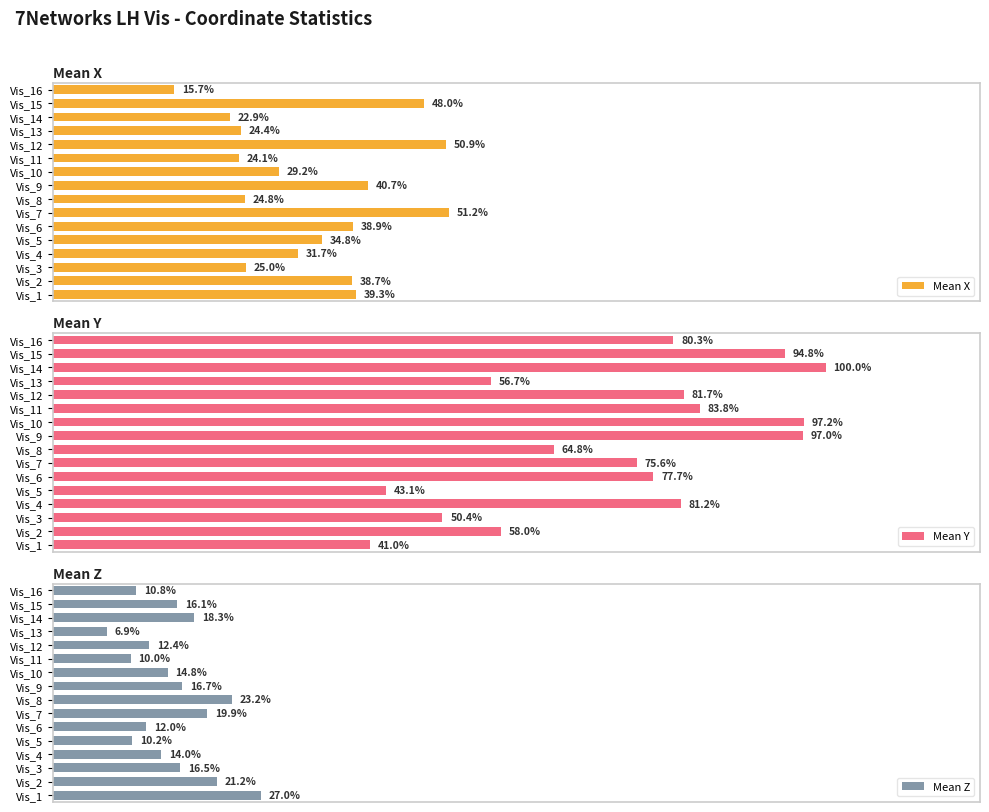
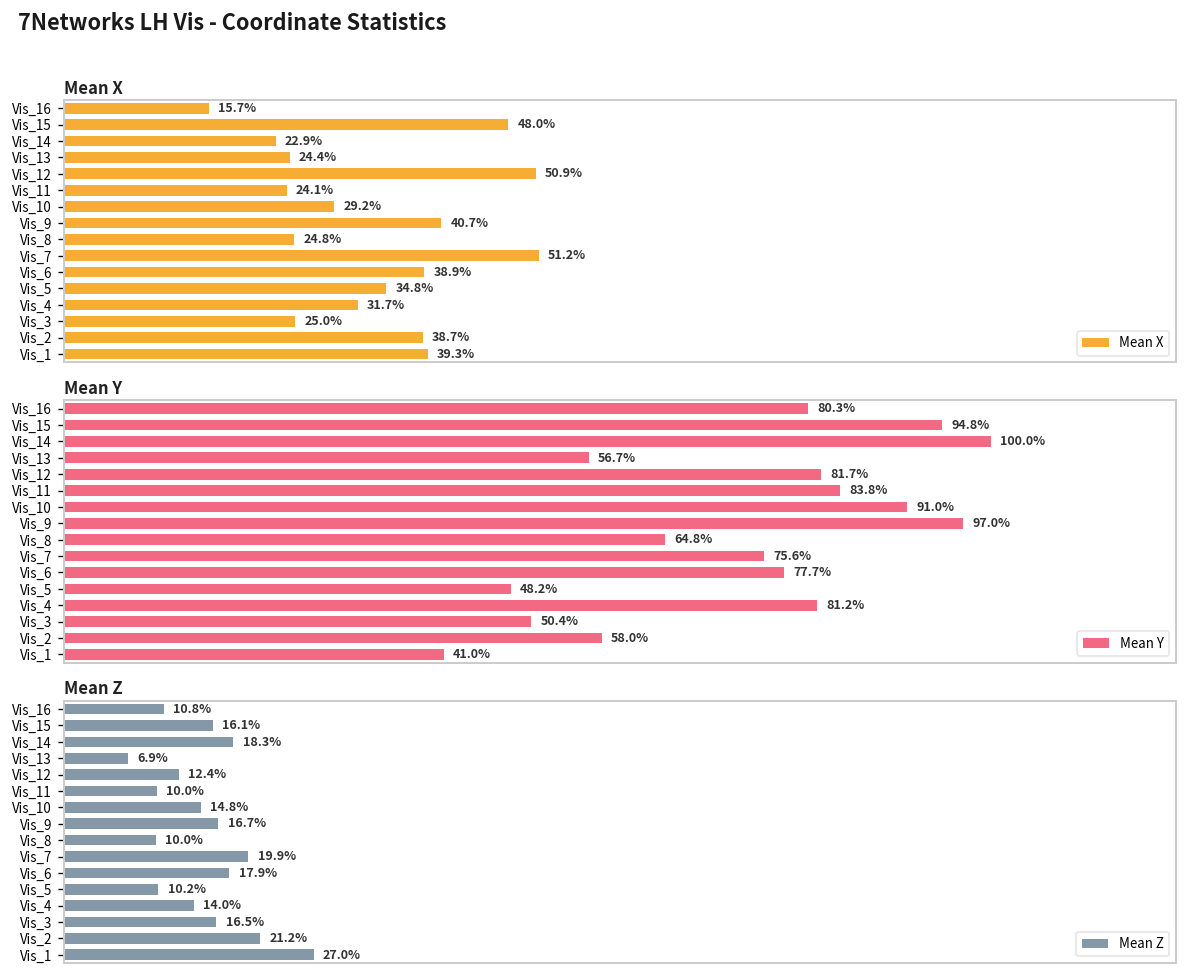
  {
    "Mean X": {
      "Vis_16": "15.7%",
      "Vis_15": "48.0%",
      "Vis_14": "22.9%",
      "Vis_13": "24.4%",
      "Vis_12": "50.9%",
      "Vis_11": "24.1%",
      "Vis_10": "29.2%",
      "Vis_9": "40.7%",
      "Vis_8": "24.8%",
      "Vis_7": "51.2%",
      "Vis_6": "38.9%",
      "Vis_5": "34.8%",
      "Vis_4": "31.7%",
      "Vis_3": "25.0%",
      "Vis_2": "38.7%",
      "Vis_1": "39.3%"
    },
    "Mean Y": {
      "Vis_16": "80.3%",
      "Vis_15": "94.8%",
      "Vis_14": "100.0%",
      "Vis_13": "56.7%",
      "Vis_12": "81.7%",
      "Vis_11": "83.8%",
-     "Vis_10": "97.2%",
+     "Vis_10": "91.0%",
      "Vis_9": "97.0%",
      "Vis_8": "64.8%",
      "Vis_7": "75.6%",
      "Vis_6": "77.7%",
-     "Vis_5": "43.1%",
+     "Vis_5": "48.2%",
      "Vis_4": "81.2%",
      "Vis_3": "50.4%",
      "Vis_2": "58.0%",
      "Vis_1": "41.0%"
    },
    "Mean Z": {
      "Vis_16": "10.8%",
      "Vis_15": "16.1%",
      "Vis_14": "18.3%",
      "Vis_13": "6.9%",
      "Vis_12": "12.4%",
      "Vis_11": "10.0%",
      "Vis_10": "14.8%",
      "Vis_9": "16.7%",
-     "Vis_8": "23.2%",
+     "Vis_8": "10.0%",
      "Vis_7": "19.9%",
-     "Vis_6": "12.0%",
+     "Vis_6": "17.9%",
      "Vis_5": "10.2%",
      "Vis_4": "14.0%",
      "Vis_3": "16.5%",
      "Vis_2": "21.2%",
      "Vis_1": "27.0%"
    }
  }
